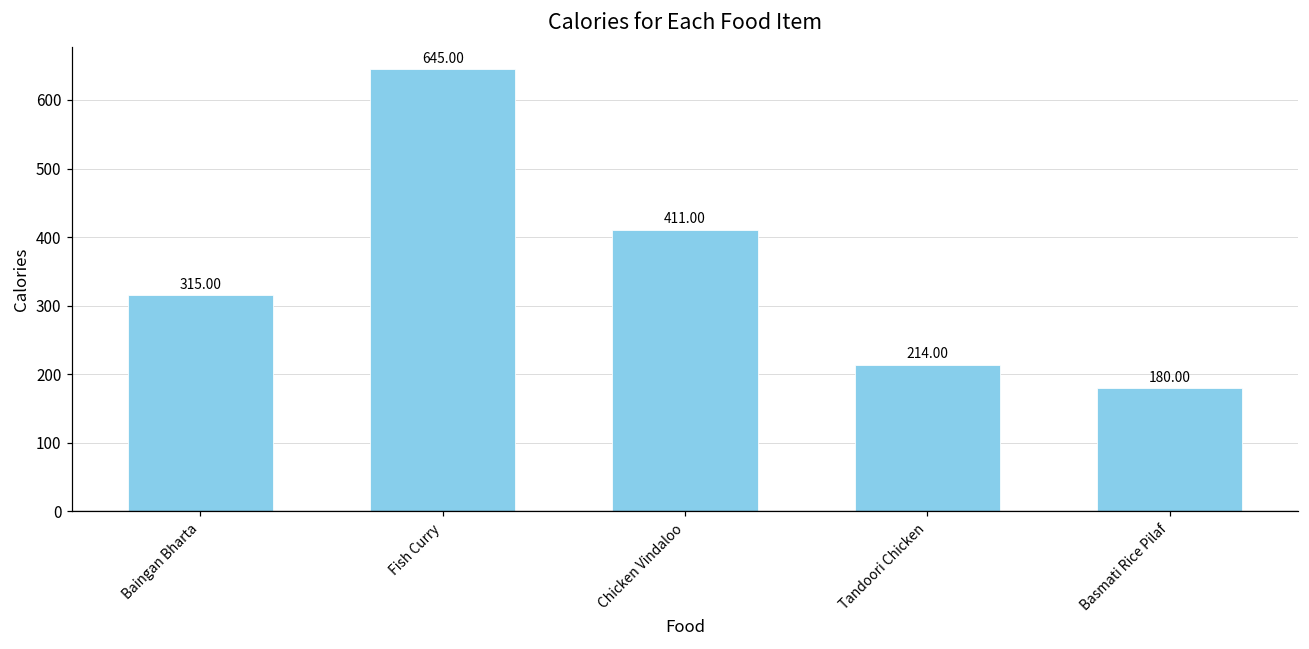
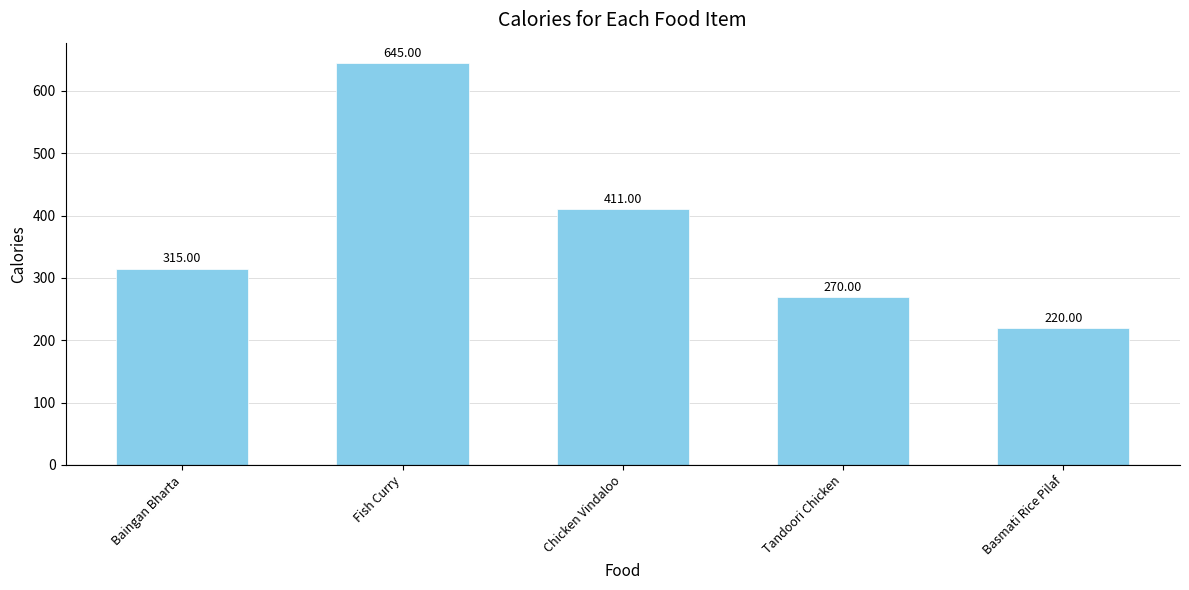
  {
    "Baingan Bharta": 315.00,
    "Fish Curry": 645.00,
    "Chicken Vindaloo": 411.00,
-   "Tandoori Chicken": 214.00,
-   "Basmati Rice Pilaf": 180.00
+   "Tandoori Chicken": 270.00,
+   "Basmati Rice Pilaf": 220.00
  }
